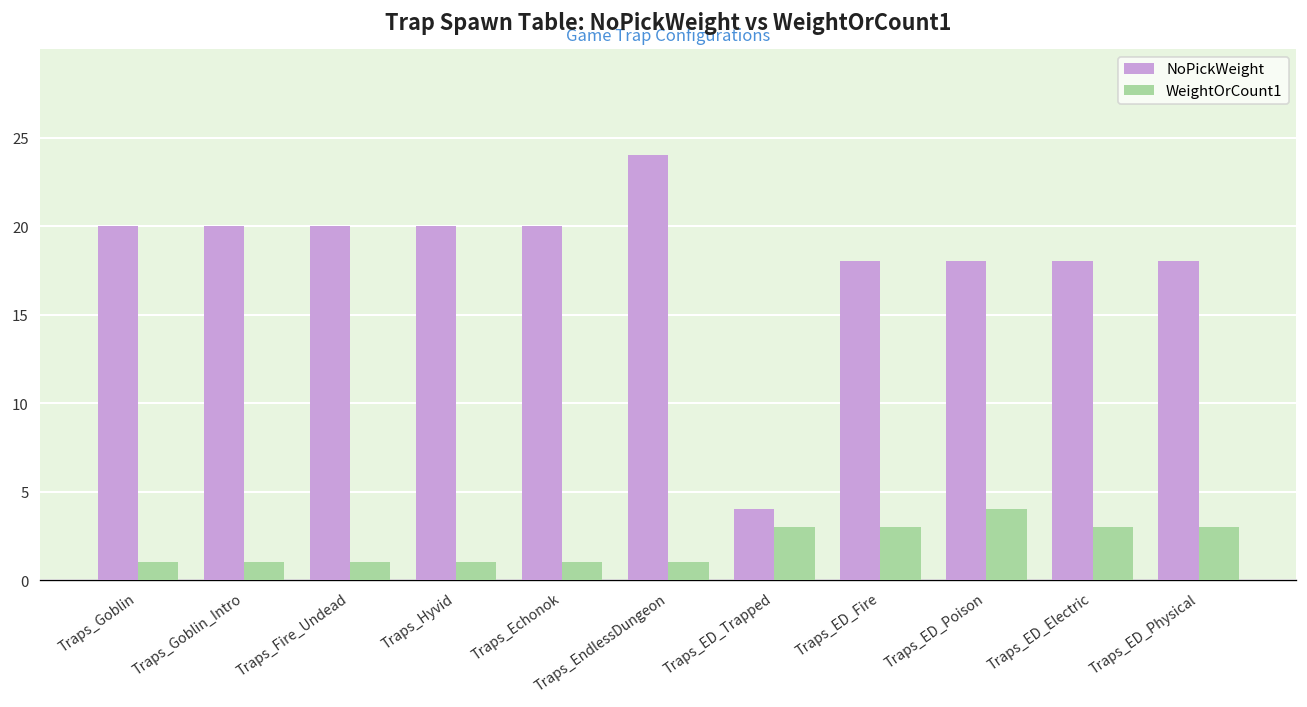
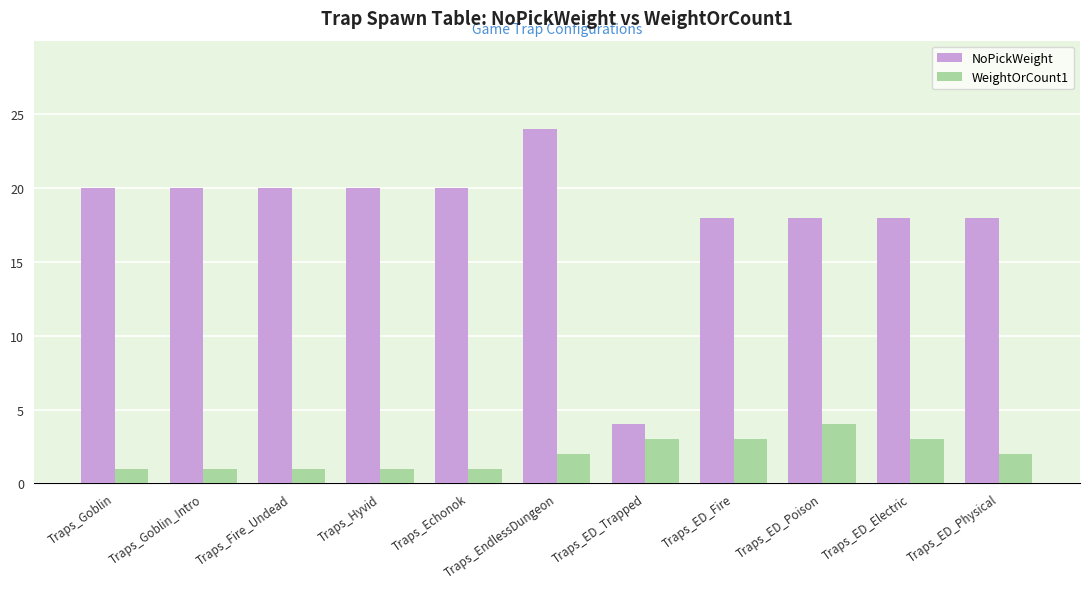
  {
    "NoPickWeight": {
      "Traps_Goblin": 20,
      "Traps_Goblin_Intro": 20,
      "Traps_Fire_Undead": 20,
      "Traps_Hyvid": 20,
      "Traps_Echonok": 20,
      "Traps_EndlessDungeon": 24,
      "Traps_ED_Trapped": 4,
      "Traps_ED_Fire": 18,
      "Traps_ED_Poison": 18,
      "Traps_ED_Electric": 18,
      "Traps_ED_Physical": 18
    },
    "WeightOrCount1": {
      "Traps_Goblin": 1,
      "Traps_Goblin_Intro": 1,
      "Traps_Fire_Undead": 1,
      "Traps_Hyvid": 1,
      "Traps_Echonok": 1,
-     "Traps_EndlessDungeon": 1,
+     "Traps_EndlessDungeon": 2,
      "Traps_ED_Trapped": 3,
      "Traps_ED_Fire": 3,
      "Traps_ED_Poison": 4,
      "Traps_ED_Electric": 3,
-     "Traps_ED_Physical": 3
+     "Traps_ED_Physical": 2
    }
  }
